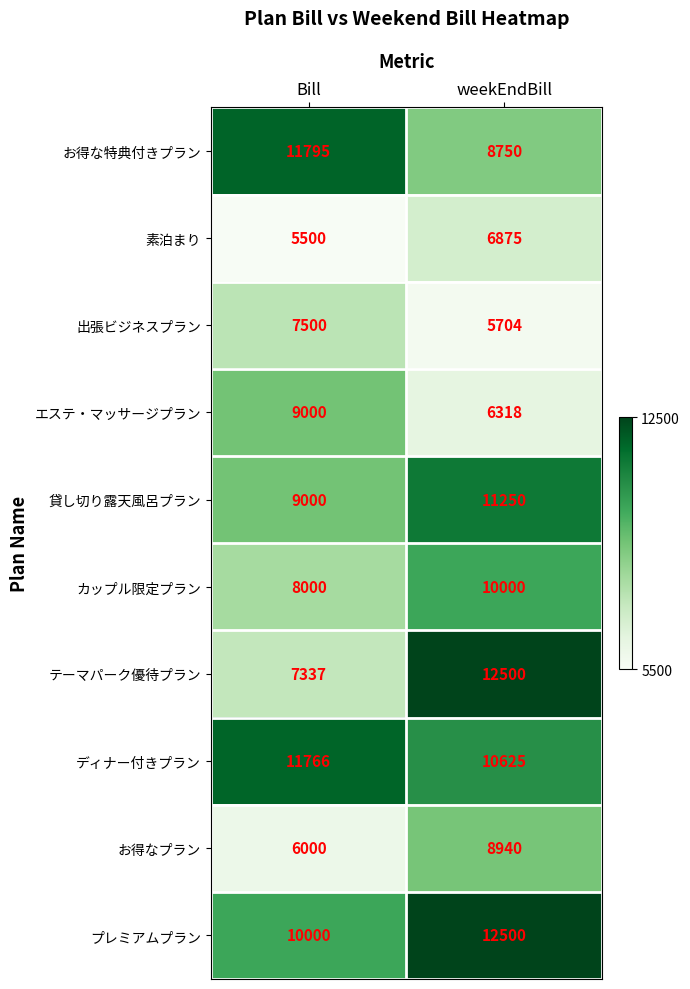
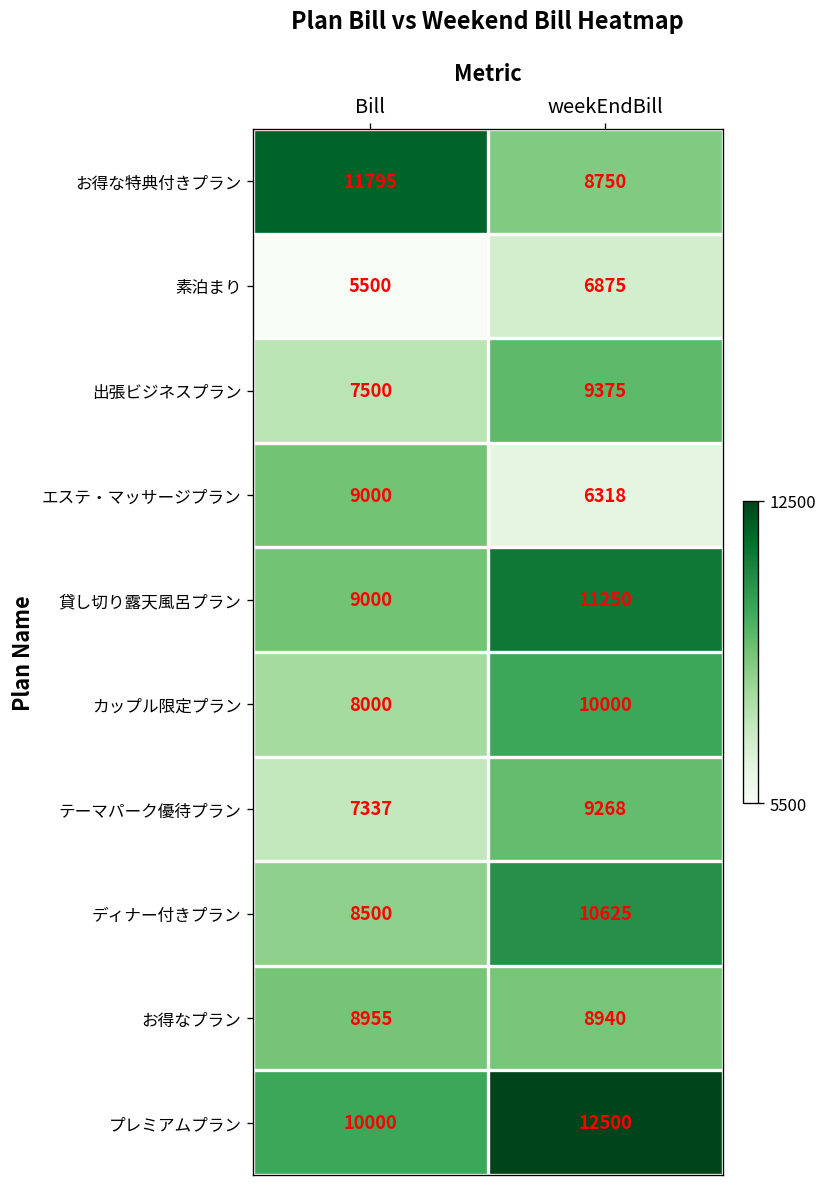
  {
    "お得な特典付きプラン": {
      "Bill": 11795,
      "weekEndBill": 8750
    },
    "素泊まり": {
      "Bill": 5500,
      "weekEndBill": 6875
    },
    "出張ビジネスプラン": {
      "Bill": 7500,
-     "weekEndBill": 5704
+     "weekEndBill": 9375
    },
    "エステ・マッサージプラン": {
      "Bill": 9000,
      "weekEndBill": 6318
    },
    "貸し切り露天風呂プラン": {
      "Bill": 9000,
      "weekEndBill": 11250
    },
    "カップル限定プラン": {
      "Bill": 8000,
      "weekEndBill": 10000
    },
    "テーマパーク優待プラン": {
      "Bill": 7337,
-     "weekEndBill": 12500
+     "weekEndBill": 9268
    },
    "ディナー付きプラン": {
-     "Bill": 11766,
+     "Bill": 8500,
      "weekEndBill": 10625
    },
    "お得なプラン": {
-     "Bill": 6000,
+     "Bill": 8955,
      "weekEndBill": 8940
    },
    "プレミアムプラン": {
      "Bill": 10000,
      "weekEndBill": 12500
    }
  }
